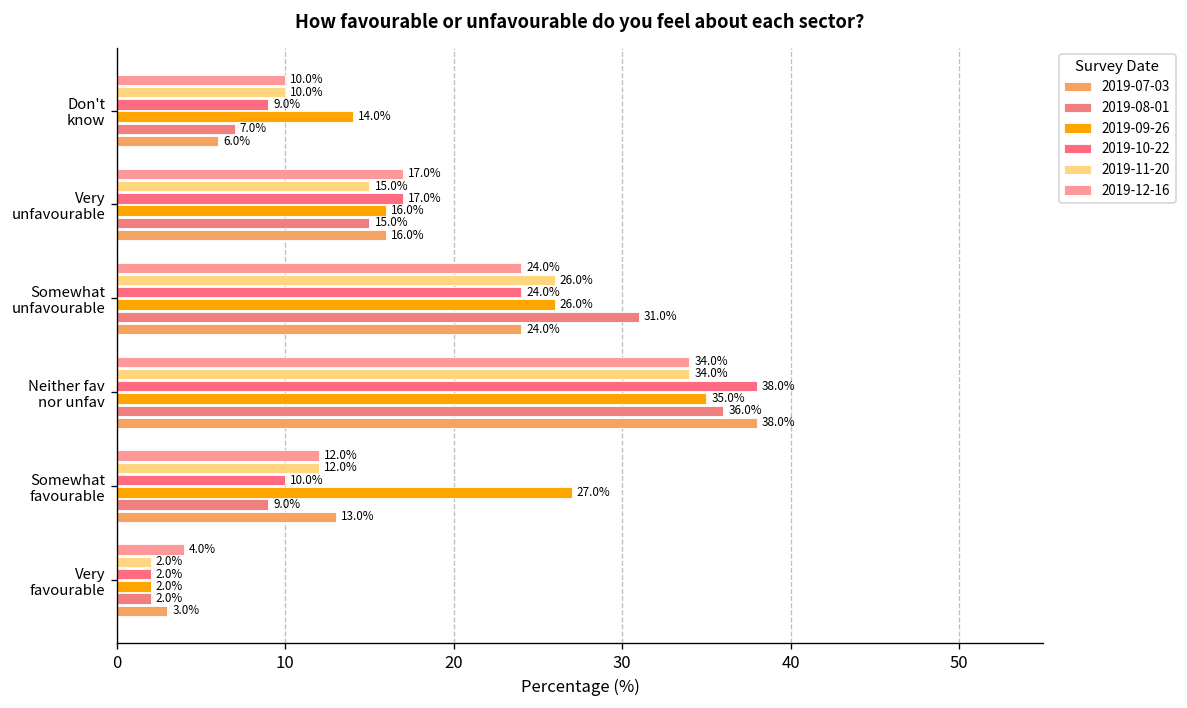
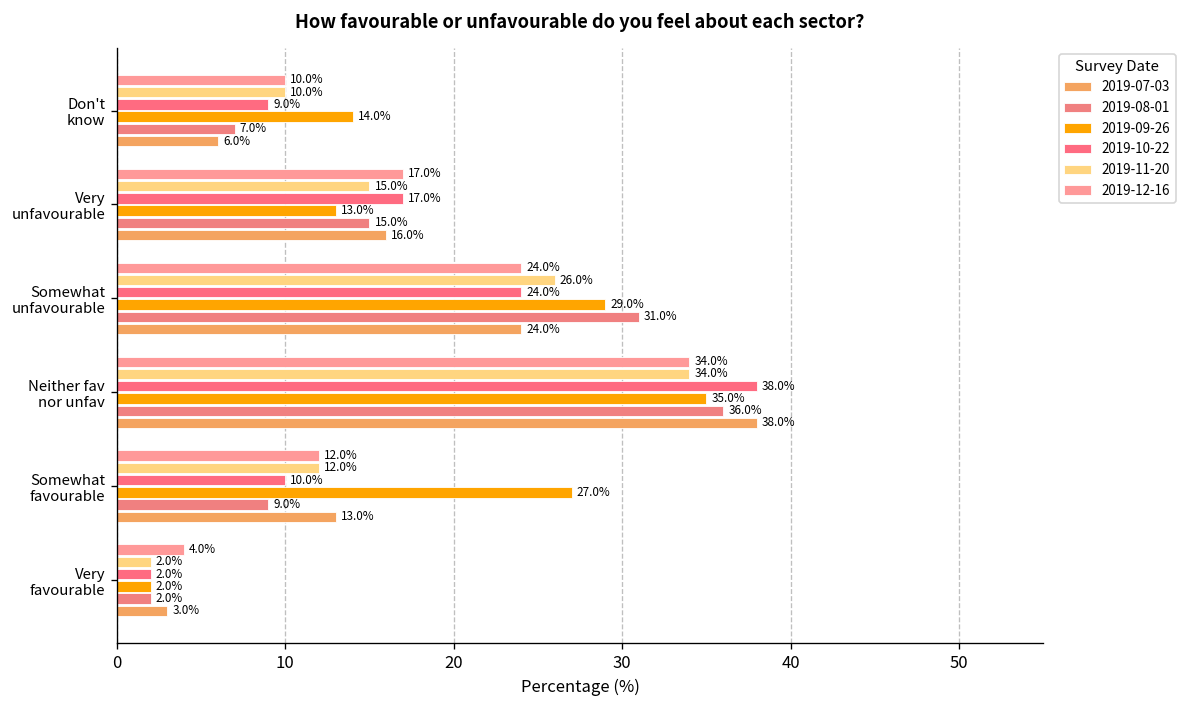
  {
    "2019-09-26": {
      "Don't know": "14.0%",
-     "Very unfavourable": "16.0%",
-     "Somewhat unfavourable": "26.0%",
+     "Very unfavourable": "13.0%",
+     "Somewhat unfavourable": "29.0%",
      "Neither fav nor unfav": "35.0%",
      "Somewhat favourable": "27.0%",
      "Very favourable": "2.0%"
    }
  }
